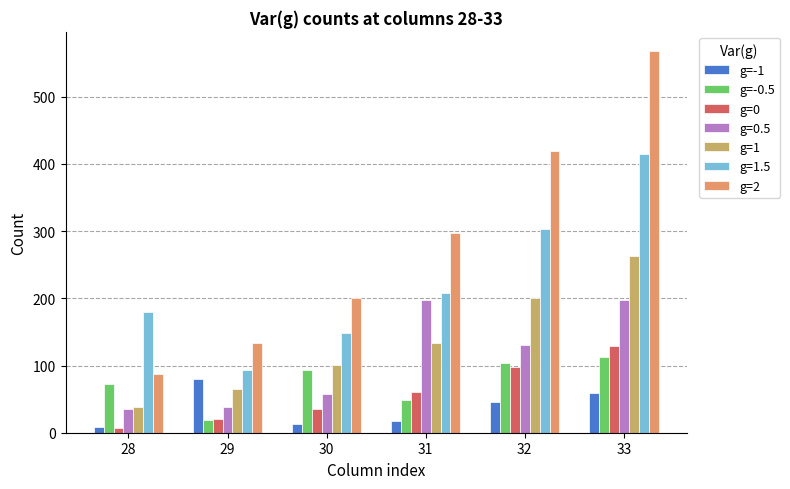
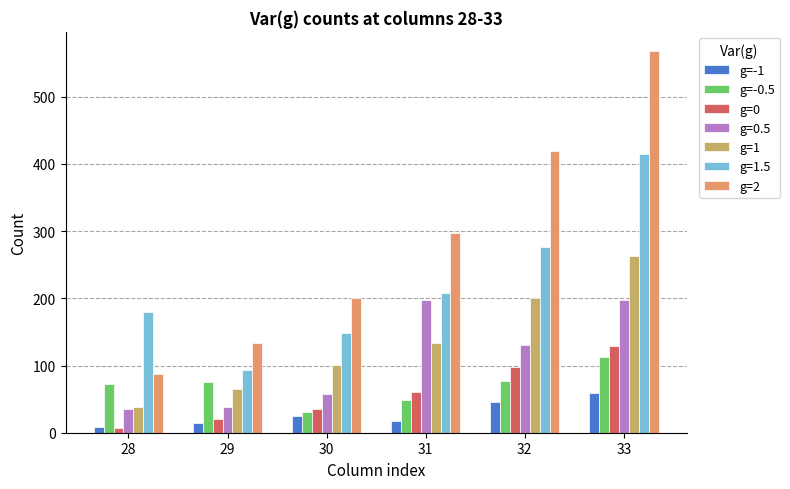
  {
    "g=-1": {
      "28": 10,
-     "29": 80,
-     "30": 10,
+     "29": 20,
+     "30": 30,
      "31": 20,
      "32": 50,
      "33": 60
    },
    "g=-0.5": {
      "28": 70,
-     "29": 20,
-     "30": 90,
+     "29": 80,
+     "30": 30,
      "31": 50,
-     "32": 100,
+     "32": 80,
      "33": 110
    },
    "g=0.5": {
      "28": 40,
      "29": 40,
      "30": 60,
      "31": 200,
      "32": 130,
      "33": 200
    },
    "g=1.5": {
      "28": 180,
      "29": 90,
      "30": 150,
      "31": 210,
-     "32": 300,
+     "32": 280,
      "33": 420
    }
  }
